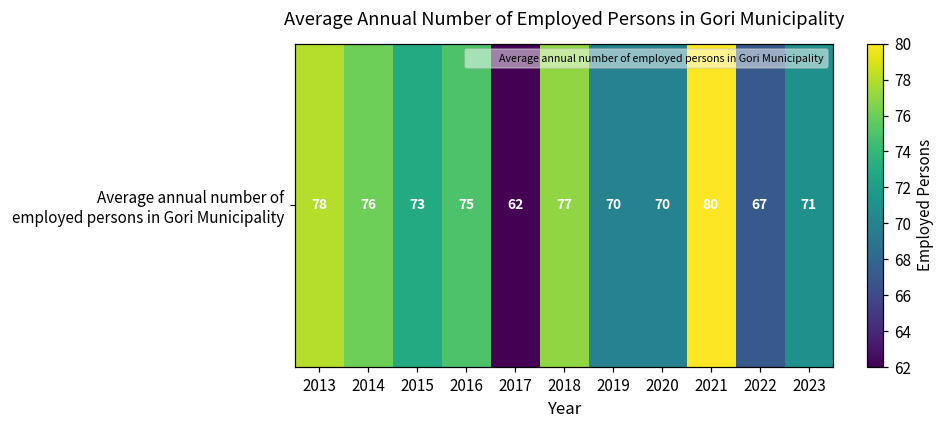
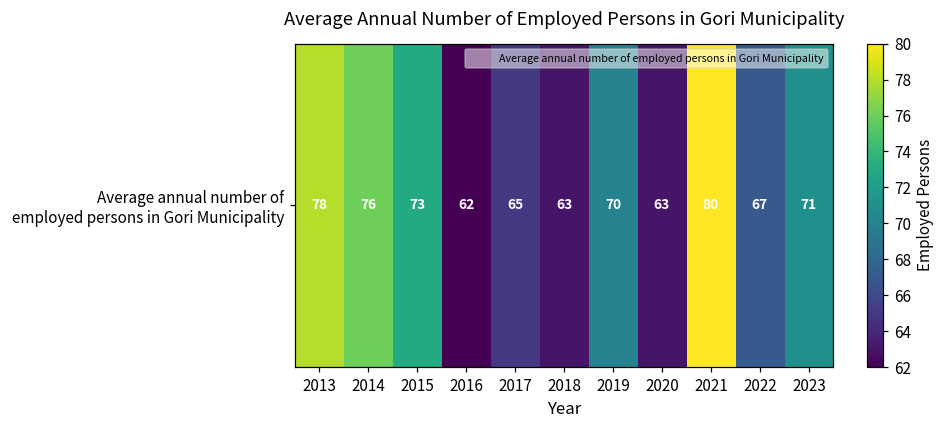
  {
    "Average annual number of employed persons in Gori Municipality": {
      "2013": 78,
      "2014": 76,
      "2015": 73,
-     "2016": 75,
-     "2017": 62,
-     "2018": 77,
+     "2016": 62,
+     "2017": 65,
+     "2018": 63,
      "2019": 70,
-     "2020": 70,
+     "2020": 63,
      "2021": 80,
      "2022": 67,
      "2023": 71
    }
  }
